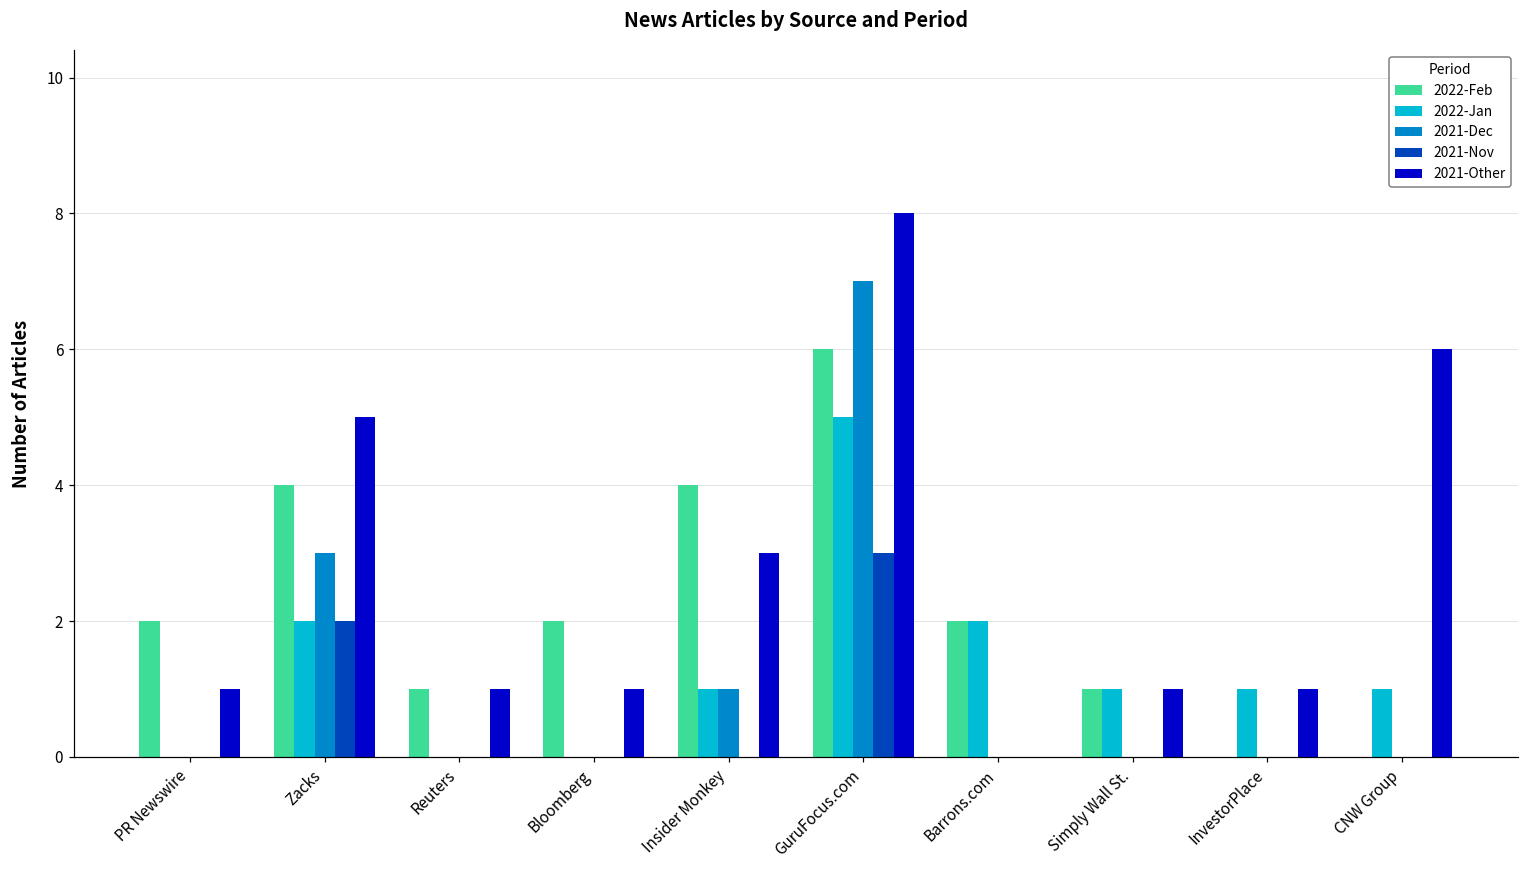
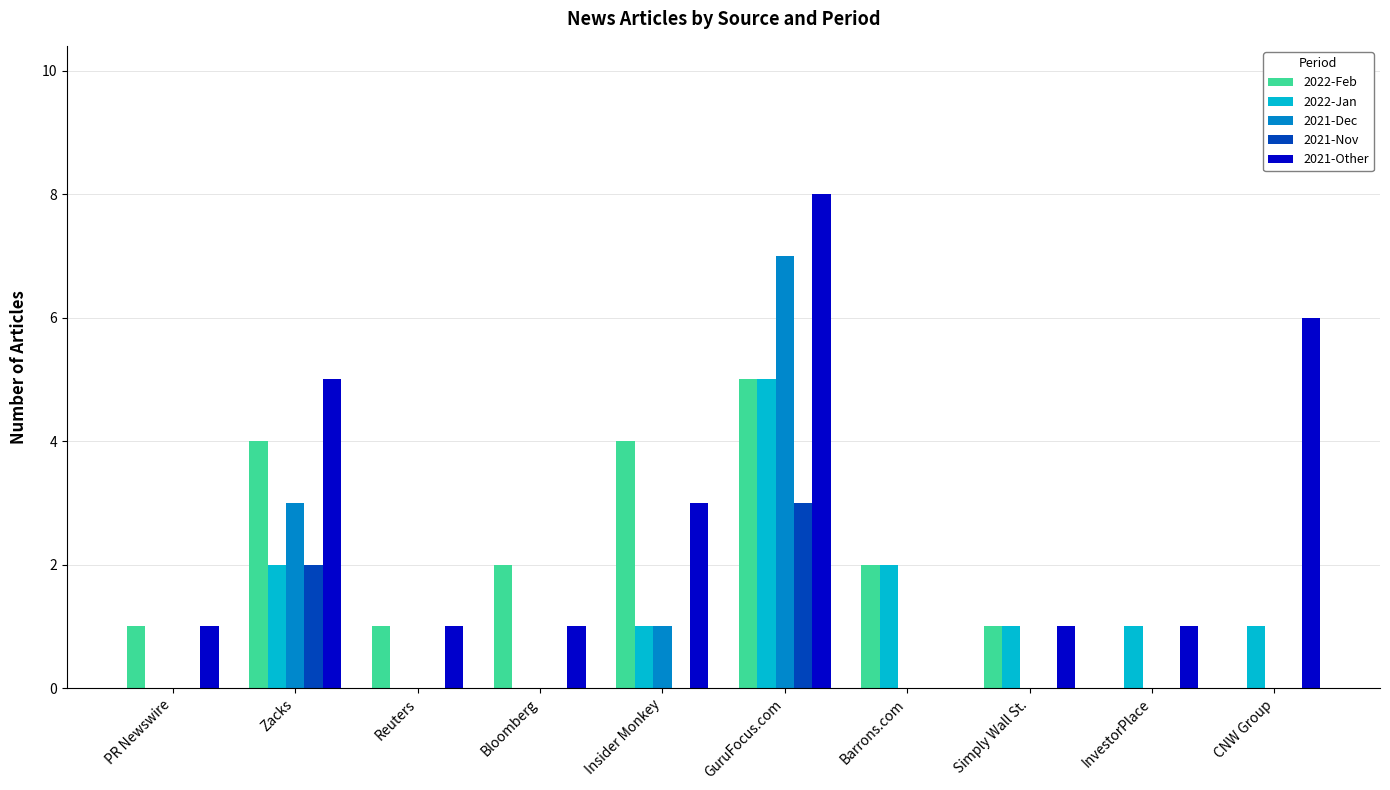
  {
    "2022-Feb": {
-     "PR Newswire": 2,
+     "PR Newswire": 1,
      "Zacks": 4,
      "Reuters": 1,
      "Bloomberg": 2,
      "Insider Monkey": 4,
-     "GuruFocus.com": 6,
+     "GuruFocus.com": 5,
      "Barrons.com": 2,
      "Simply Wall St.": 1,
      "InvestorPlace": 0,
      "CNW Group": 0
    },
    "2021-Nov": {
      "PR Newswire": 0,
      "Zacks": 2,
      "Reuters": 0,
      "Bloomberg": 0,
      "Insider Monkey": 0,
      "GuruFocus.com": 3,
      "Barrons.com": 0,
      "Simply Wall St.": 0,
      "InvestorPlace": 0,
      "CNW Group": 0
    },
    "2021-Other": {
      "PR Newswire": 1,
      "Zacks": 5,
      "Reuters": 1,
      "Bloomberg": 1,
      "Insider Monkey": 3,
      "GuruFocus.com": 8,
      "Barrons.com": 0,
      "Simply Wall St.": 1,
      "InvestorPlace": 1,
      "CNW Group": 6
    }
  }
